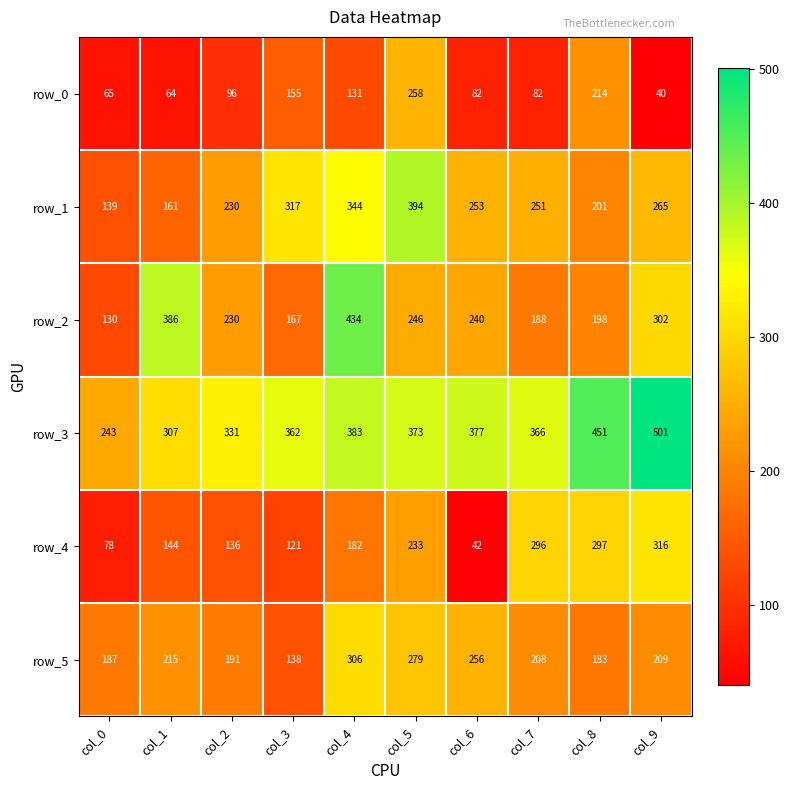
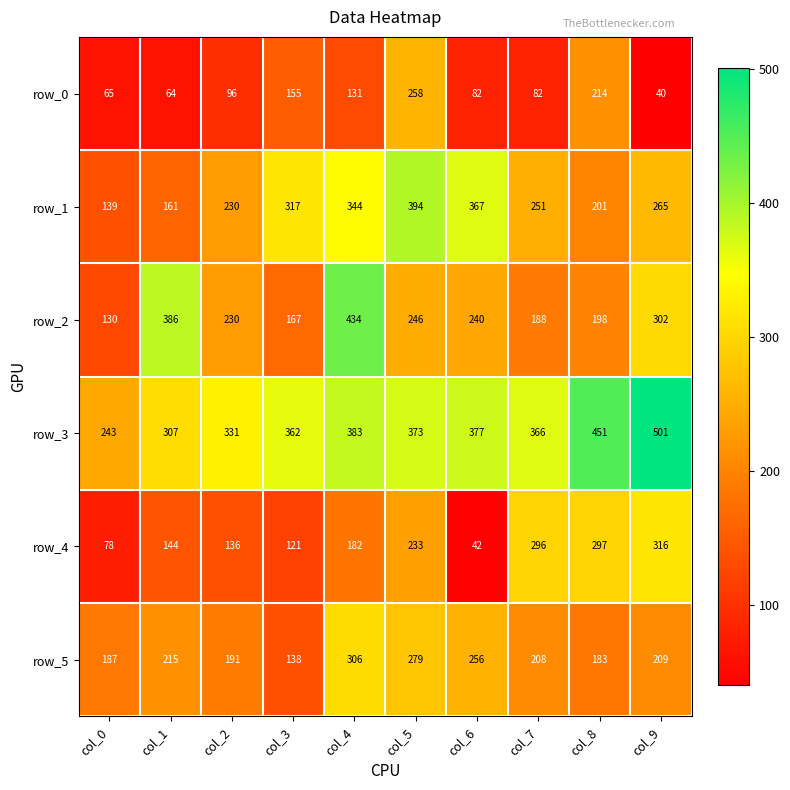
  {
    "row_0": {
      "col_0": 65,
      "col_1": 64,
      "col_2": 96,
      "col_3": 155,
      "col_4": 131,
      "col_5": 258,
      "col_6": 82,
      "col_7": 82,
      "col_8": 214,
      "col_9": 40
    },
    "row_1": {
      "col_0": 139,
      "col_1": 161,
      "col_2": 230,
      "col_3": 317,
      "col_4": 344,
      "col_5": 394,
-     "col_6": 253,
+     "col_6": 367,
      "col_7": 251,
      "col_8": 201,
      "col_9": 265
    },
    "row_2": {
      "col_0": 130,
      "col_1": 386,
      "col_2": 230,
      "col_3": 167,
      "col_4": 434,
      "col_5": 246,
      "col_6": 240,
      "col_7": 188,
      "col_8": 198,
      "col_9": 302
    },
    "row_3": {
      "col_0": 243,
      "col_1": 307,
      "col_2": 331,
      "col_3": 362,
      "col_4": 383,
      "col_5": 373,
      "col_6": 377,
      "col_7": 366,
      "col_8": 451,
      "col_9": 501
    },
    "row_4": {
      "col_0": 78,
      "col_1": 144,
      "col_2": 136,
      "col_3": 121,
      "col_4": 182,
      "col_5": 233,
      "col_6": 42,
      "col_7": 296,
      "col_8": 297,
      "col_9": 316
    },
    "row_5": {
      "col_0": 187,
      "col_1": 215,
      "col_2": 191,
      "col_3": 138,
      "col_4": 306,
      "col_5": 279,
      "col_6": 256,
      "col_7": 208,
      "col_8": 183,
      "col_9": 209
    }
  }
